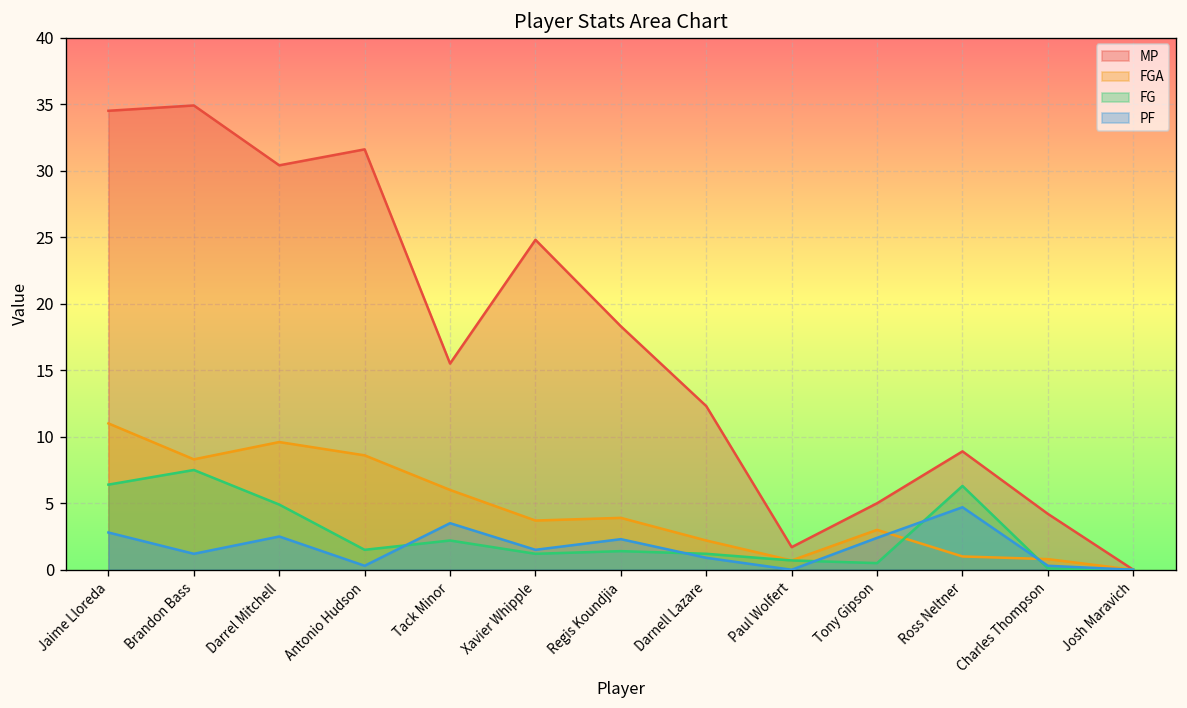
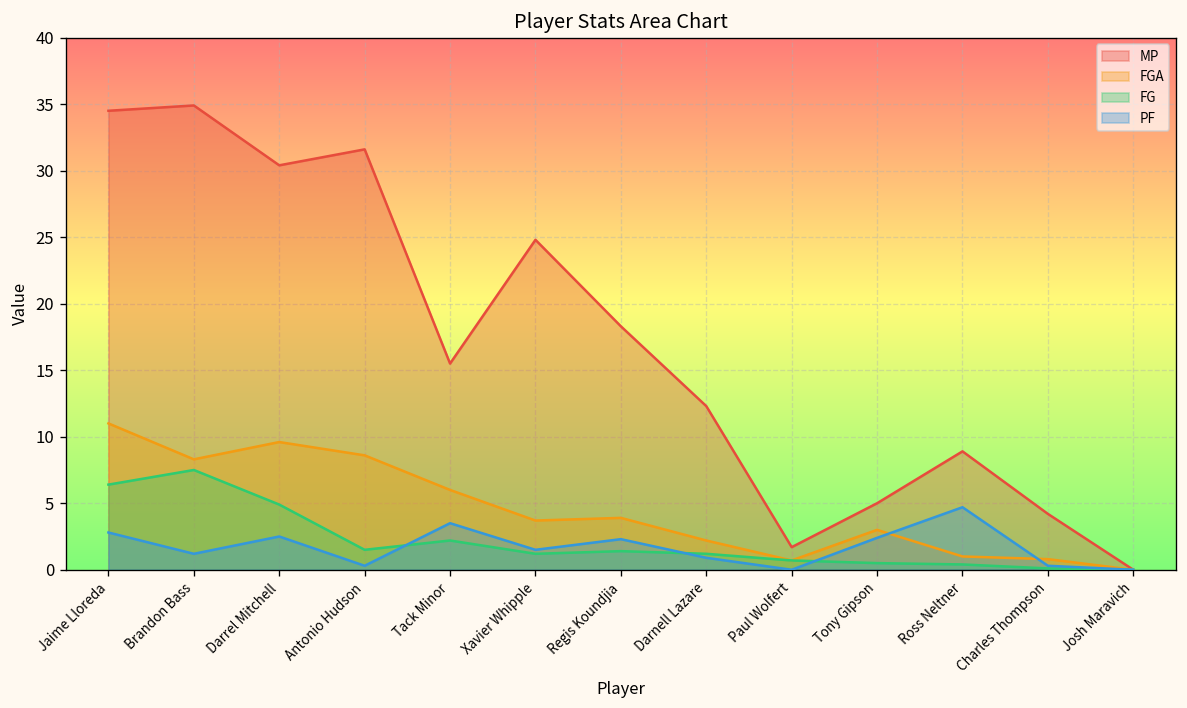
  {
    "FG": {
      "Jaime Lloreda": 6.4,
      "Brandon Bass": 7.5,
      "Darrel Mitchell": 4.9,
      "Antonio Hudson": 1.5,
      "Tack Minor": 2.2,
      "Xavier Whipple": 1.2,
      "Regis Koundjia": 1.4,
      "Darnell Lazare": 1.2,
      "Tony Gipson": 0.5,
-     "Ross Neltner": 6.3
+     "Ross Neltner": 0.4
    },
    "PF": {
      "Jaime Lloreda": 2.8,
      "Brandon Bass": 1.2,
      "Darrel Mitchell": 2.5,
      "Antonio Hudson": 0.3,
      "Tack Minor": 3.5,
      "Xavier Whipple": 1.5,
      "Regis Koundjia": 2.3,
      "Darnell Lazare": 0.9,
      "Paul Wolfert": 0.0,
      "Tony Gipson": 2.4,
      "Ross Neltner": 4.7
    }
  }
